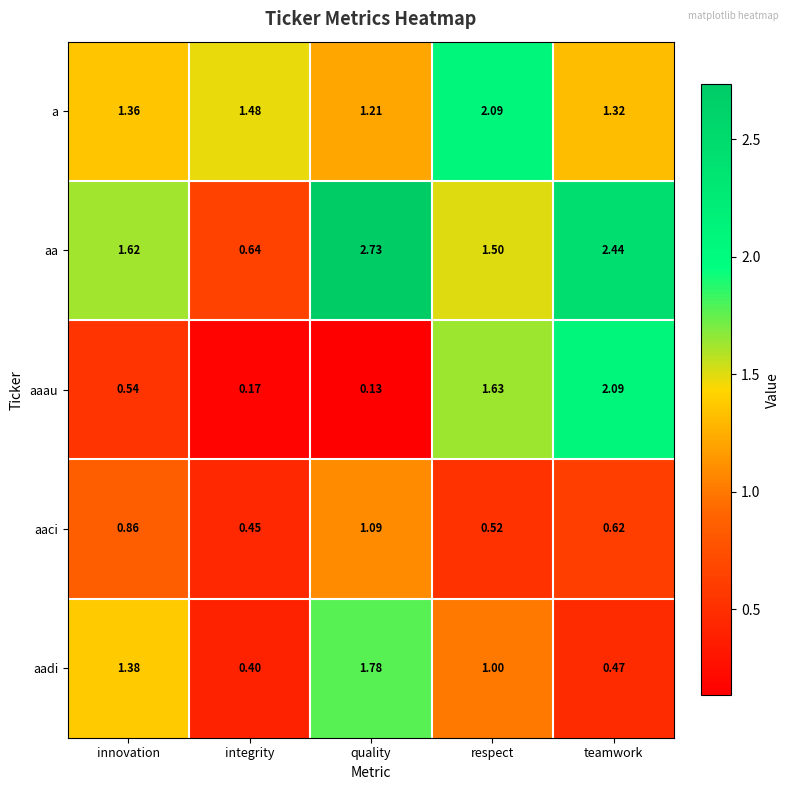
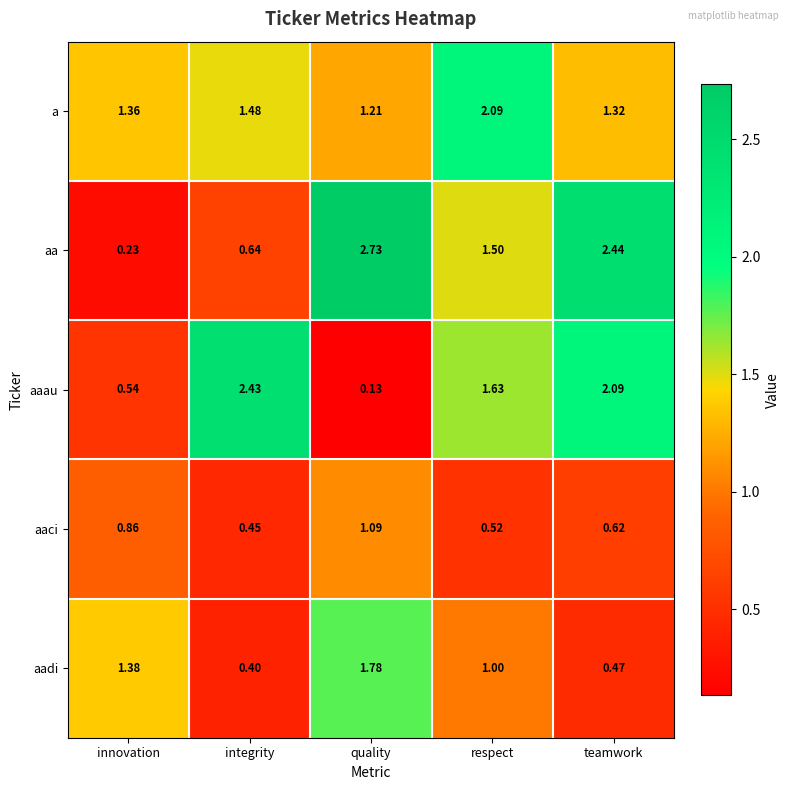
  {
    "a": {
      "innovation": 1.36,
      "integrity": 1.48,
      "quality": 1.21,
      "respect": 2.09,
      "teamwork": 1.32
    },
    "aa": {
-     "innovation": 1.62,
+     "innovation": 0.23,
      "integrity": 0.64,
      "quality": 2.73,
      "respect": 1.50,
      "teamwork": 2.44
    },
    "aaau": {
      "innovation": 0.54,
-     "integrity": 0.17,
+     "integrity": 2.43,
      "quality": 0.13,
      "respect": 1.63,
      "teamwork": 2.09
    },
    "aaci": {
      "innovation": 0.86,
      "integrity": 0.45,
      "quality": 1.09,
      "respect": 0.52,
      "teamwork": 0.62
    },
    "aadi": {
      "innovation": 1.38,
      "integrity": 0.40,
      "quality": 1.78,
      "respect": 1.00,
      "teamwork": 0.47
    }
  }
